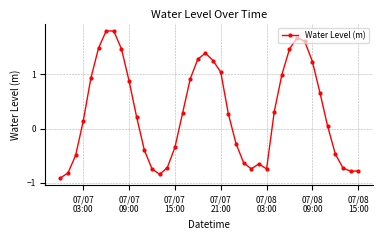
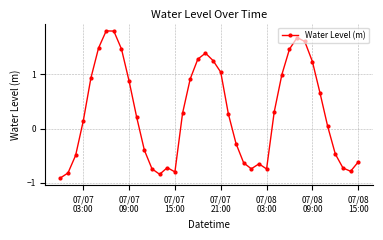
  {
    "07/07 03:00": 0.1,
    "07/07 09:00": 0.9,
-   "07/07 15:00": -0.3,
+   "07/07 15:00": -0.8,
    "07/07 21:00": 1.0,
    "07/08 03:00": -0.7,
    "07/08 09:00": 1.2,
-   "07/08 15:00": -0.8
+   "07/08 15:00": -0.6
  }
